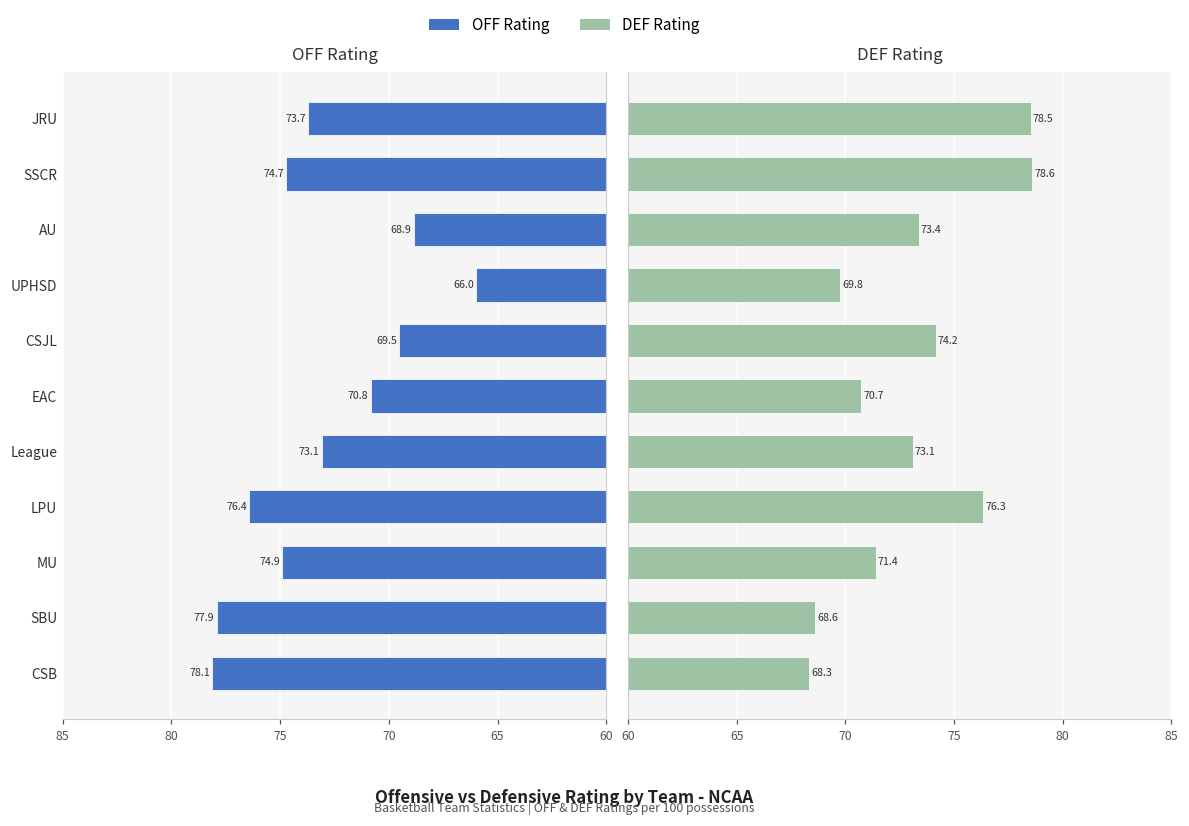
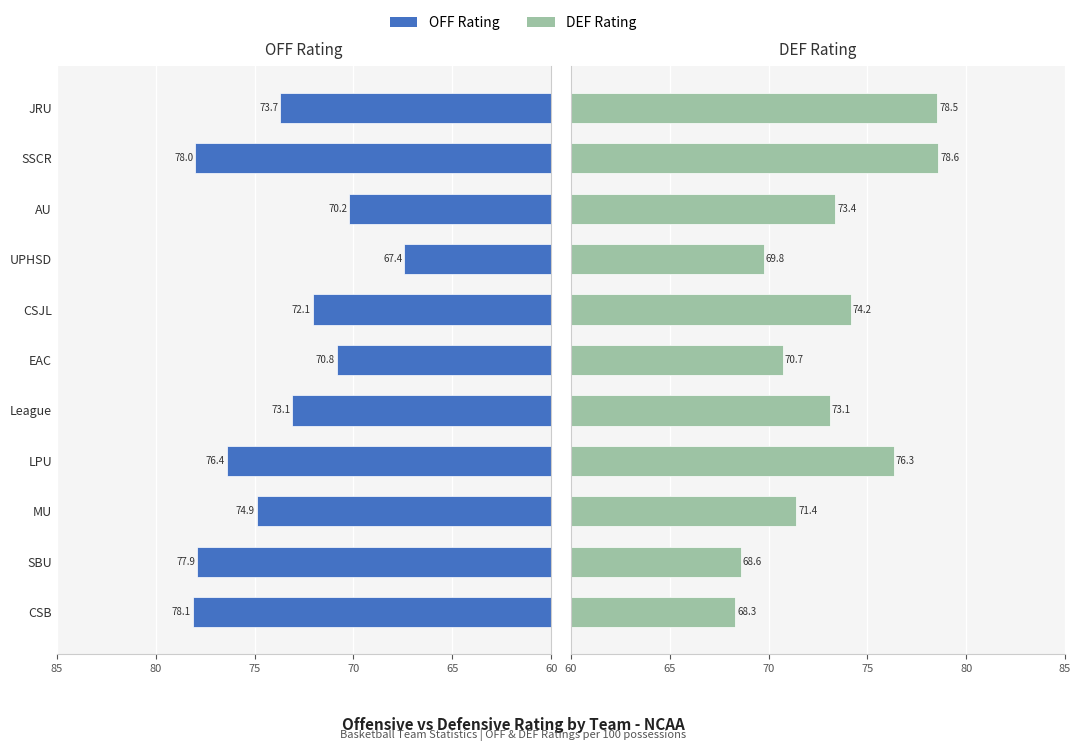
  {
    "OFF Rating": {
      "JRU": 73.7,
-     "SSCR": 74.7,
-     "AU": 68.9,
-     "UPHSD": 66.0,
-     "CSJL": 69.5,
+     "SSCR": 78.0,
+     "AU": 70.2,
+     "UPHSD": 67.4,
+     "CSJL": 72.1,
      "EAC": 70.8,
      "League": 73.1,
      "LPU": 76.4,
      "MU": 74.9,
      "SBU": 77.9,
      "CSB": 78.1
    }
  }
